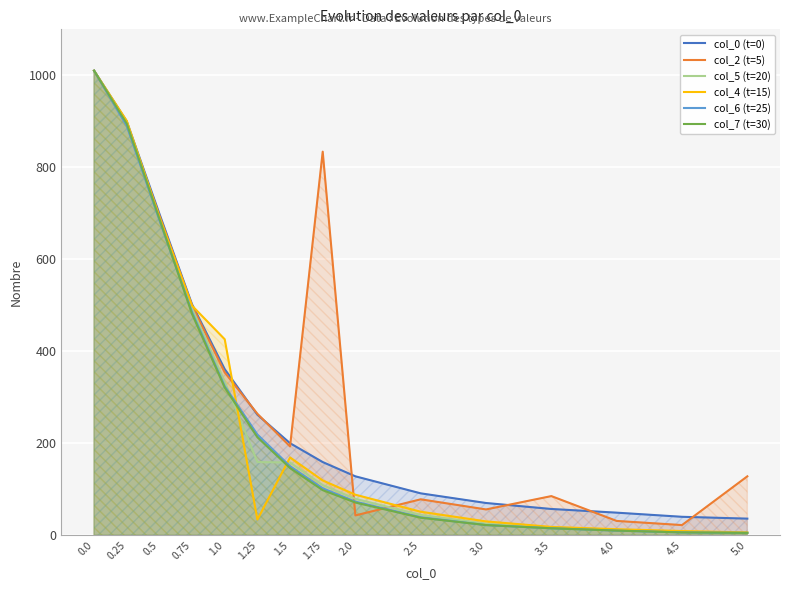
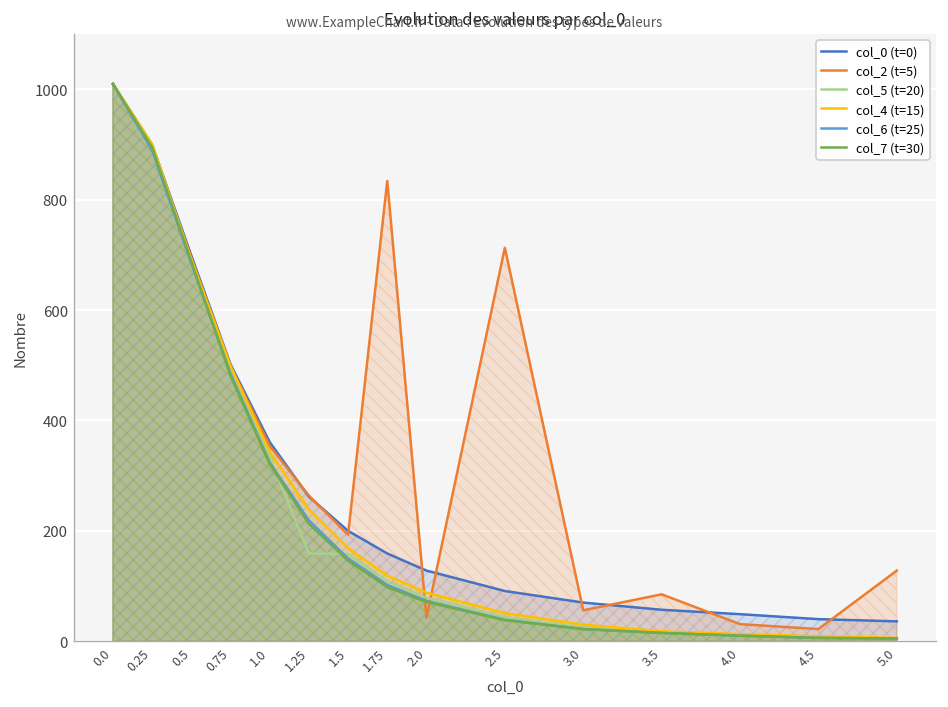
  {
    "col_2 (t=5)": {
      "1.0": 350,
      "1.5": 190,
      "1.75": 830,
      "2.0": 40,
-     "2.5": 80,
+     "2.5": 710,
      "3.0": 60,
      "3.5": 90,
      "4.0": 30,
      "4.5": 20,
      "5.0": 130
    },
    "col_5 (t=20)": {
      "0.75": 490,
      "1.0": 330,
      "1.25": 160,
      "1.5": 160,
      "1.75": 110,
      "2.0": 80
    },
    "col_4 (t=15)": {
-     "1.0": 430,
-     "1.25": 30,
+     "1.0": 340,
+     "1.25": 240,
      "1.5": 170,
      "1.75": 120,
      "2.0": 90,
      "2.5": 50
    },
    "col_7 (t=30)": {
      "1.25": 210
    }
  }
